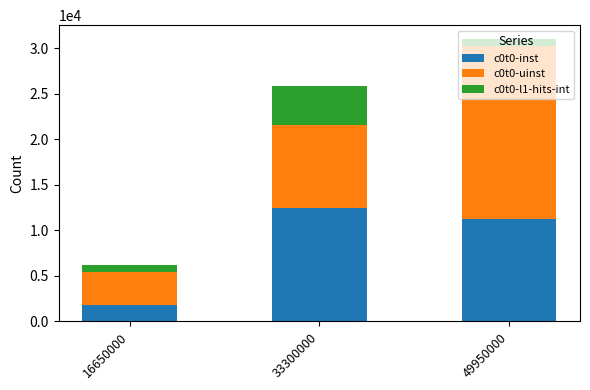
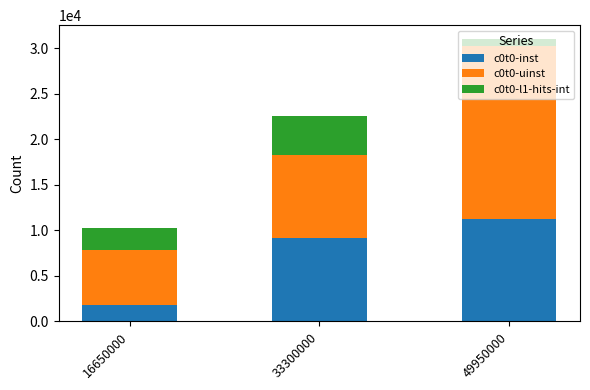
  {
    "c0t0-inst": {
      "16650000": 2000,
-     "33300000": 12000,
+     "33300000": 9000,
      "49950000": 11000
    },
    "c0t0-uinst": {
-     "16650000": 4000,
+     "16650000": 6000,
      "33300000": 9000
    },
    "c0t0-l1-hits-int": {
-     "16650000": 1000,
+     "16650000": 2000,
      "33300000": 4000
    }
  }
